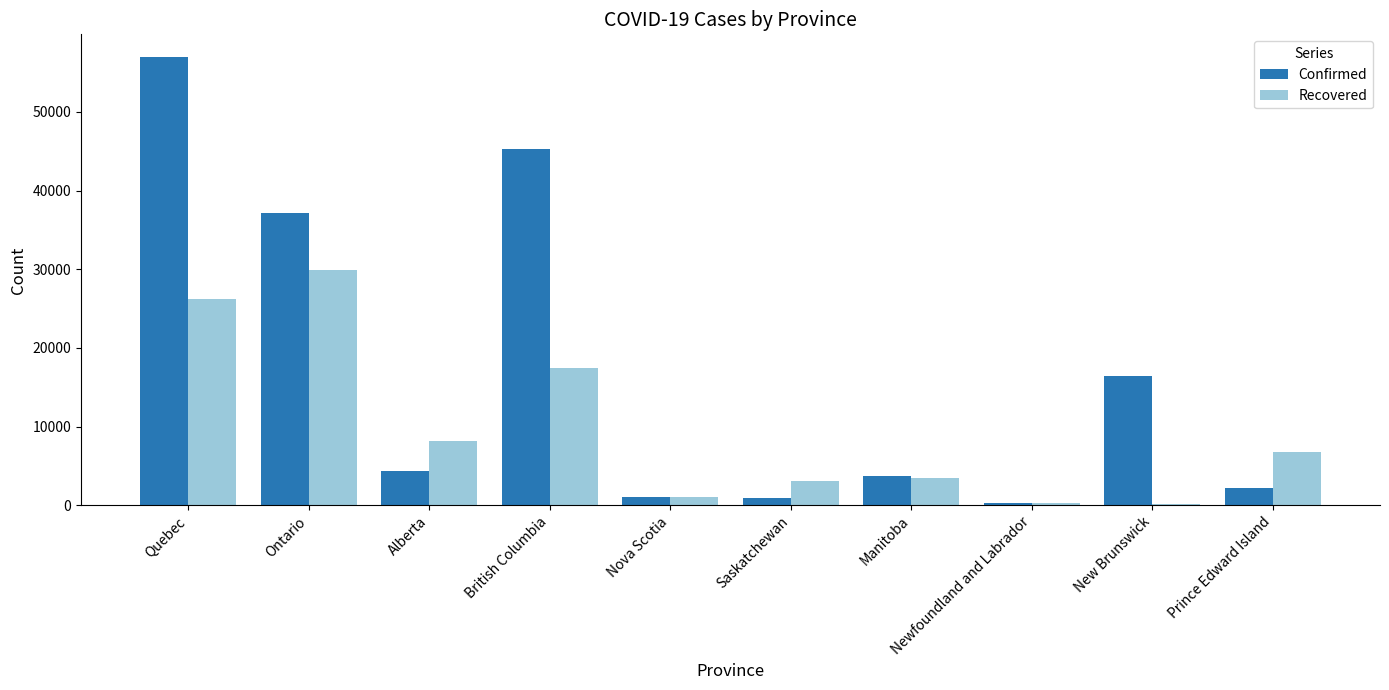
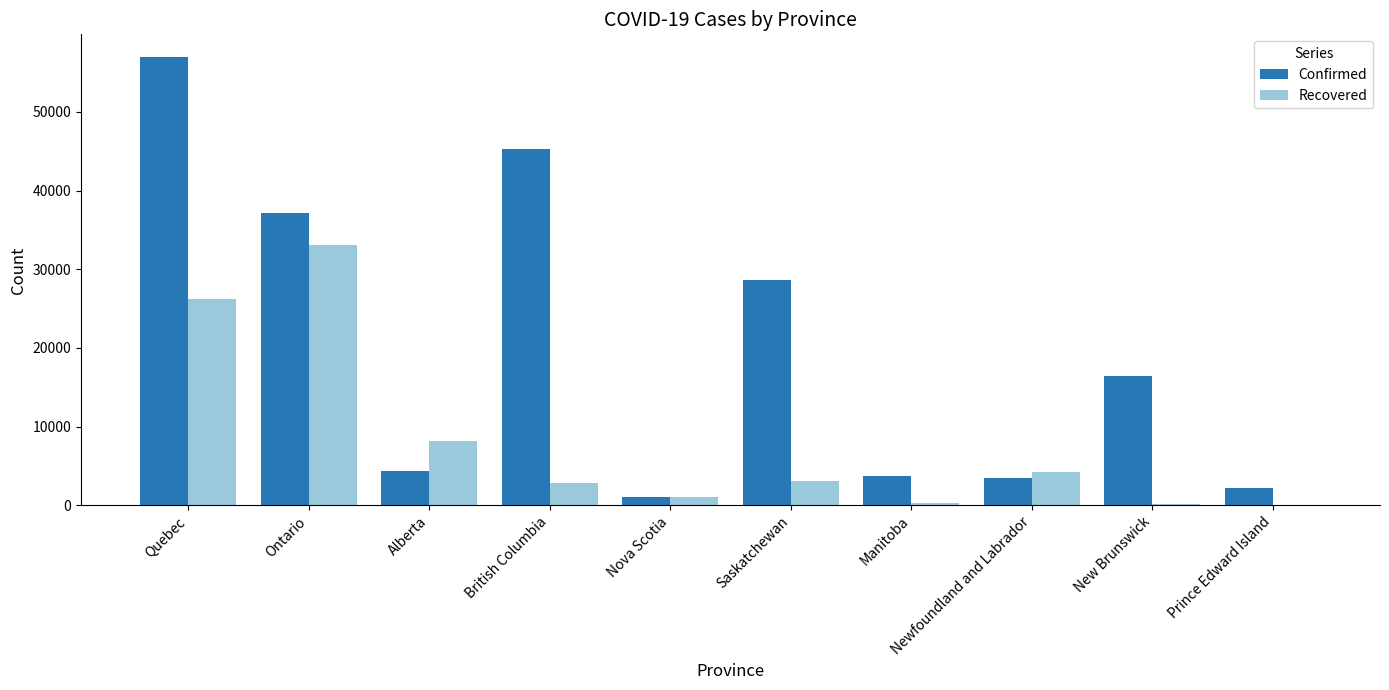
  {
    "Confirmed": {
      "Quebec": 57000,
      "Ontario": 37000,
      "Alberta": 4000,
      "British Columbia": 45000,
      "Nova Scotia": 1000,
-     "Saskatchewan": 1000,
+     "Saskatchewan": 29000,
      "Manitoba": 4000,
-     "Newfoundland and Labrador": 0,
+     "Newfoundland and Labrador": 4000,
      "New Brunswick": 16000,
      "Prince Edward Island": 2000
    },
    "Recovered": {
      "Quebec": 26000,
-     "Ontario": 30000,
+     "Ontario": 33000,
      "Alberta": 8000,
-     "British Columbia": 17000,
+     "British Columbia": 3000,
      "Nova Scotia": 1000,
      "Saskatchewan": 3000,
-     "Manitoba": 4000,
-     "Newfoundland and Labrador": 0,
-     "Prince Edward Island": 7000
+     "Manitoba": 0,
+     "Newfoundland and Labrador": 4000,
+     "Prince Edward Island": 0
    }
  }
